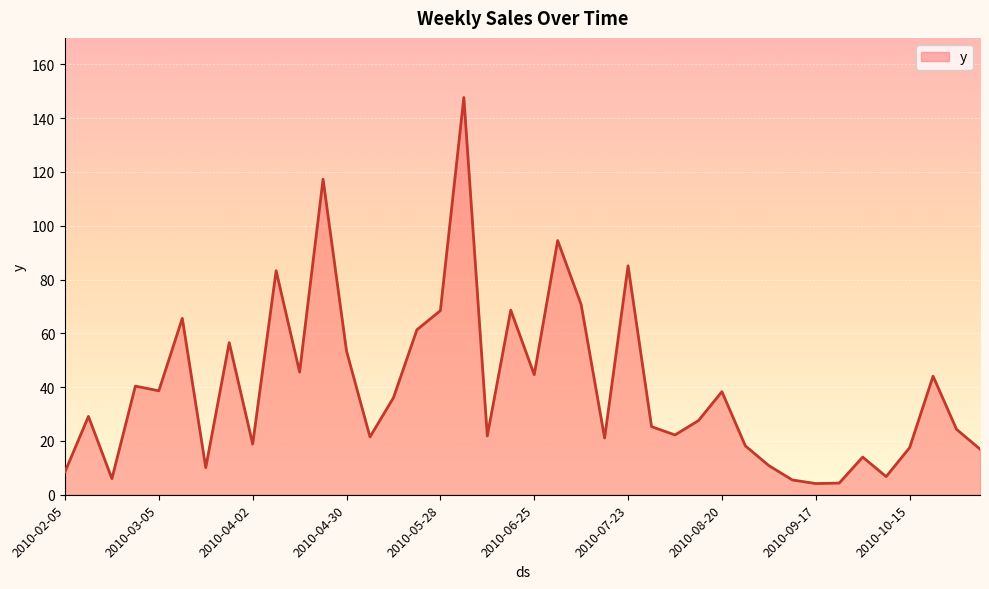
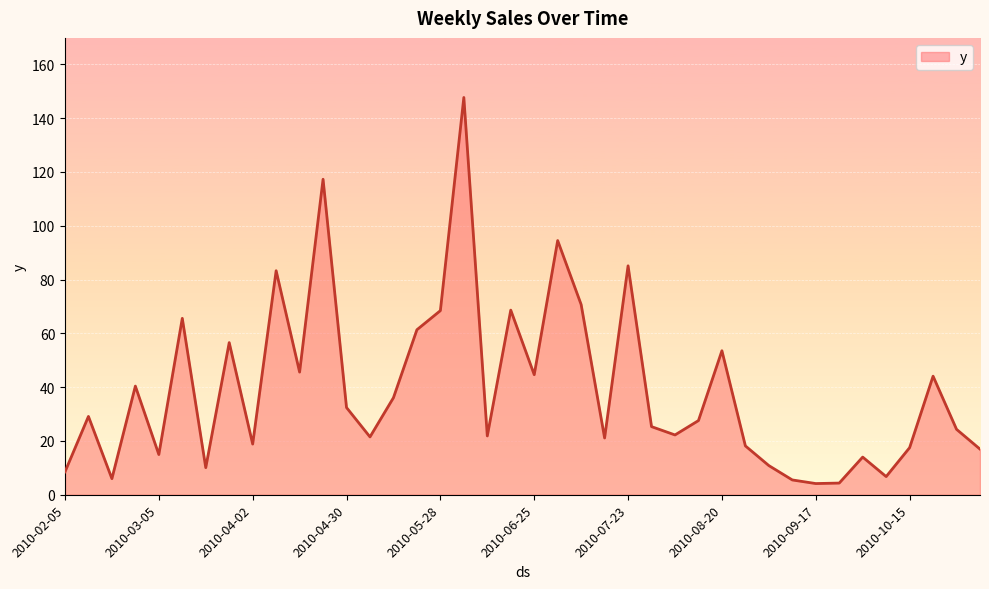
  {
    "2010-02-05": 9,
-   "2010-03-05": 39,
+   "2010-03-05": 15,
    "2010-04-02": 19,
-   "2010-04-30": 53,
+   "2010-04-30": 32,
    "2010-05-28": 68,
    "2010-06-25": 45,
    "2010-07-23": 85,
-   "2010-08-20": 38,
+   "2010-08-20": 54,
    "2010-09-17": 4,
    "2010-10-15": 18
  }
